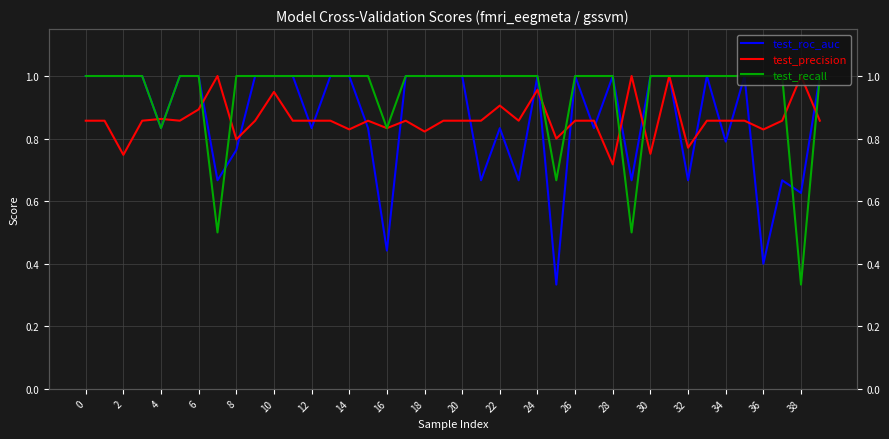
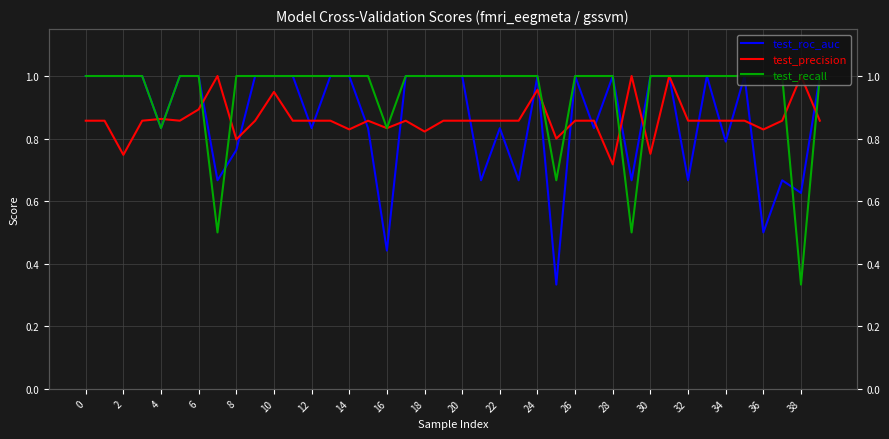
  {
    "test_roc_auc": {
      "8": 0.76,
      "12": 0.83,
      "16": 0.44,
      "22": 0.83,
      "32": 0.67,
      "34": 0.79,
-     "36": 0.4,
+     "36": 0.5,
      "38": 0.63
    },
    "test_precision": {
      "0": 0.86,
      "2": 0.75,
      "4": 0.86,
      "6": 0.89,
      "8": 0.80,
      "10": 0.95,
      "12": 0.86,
      "14": 0.83,
      "18": 0.82,
      "20": 0.86,
-     "22": 0.91,
+     "22": 0.86,
      "24": 0.96,
      "26": 0.86,
      "28": 0.72,
      "30": 0.75,
-     "32": 0.77,
+     "32": 0.86,
      "34": 0.86,
      "36": 0.83
    },
    "test_recall": {
      "8": 1.00,
      "12": 1.00,
      "22": 1.00,
      "32": 1.00,
      "34": 1.00,
      "38": 0.33
    }
  }
